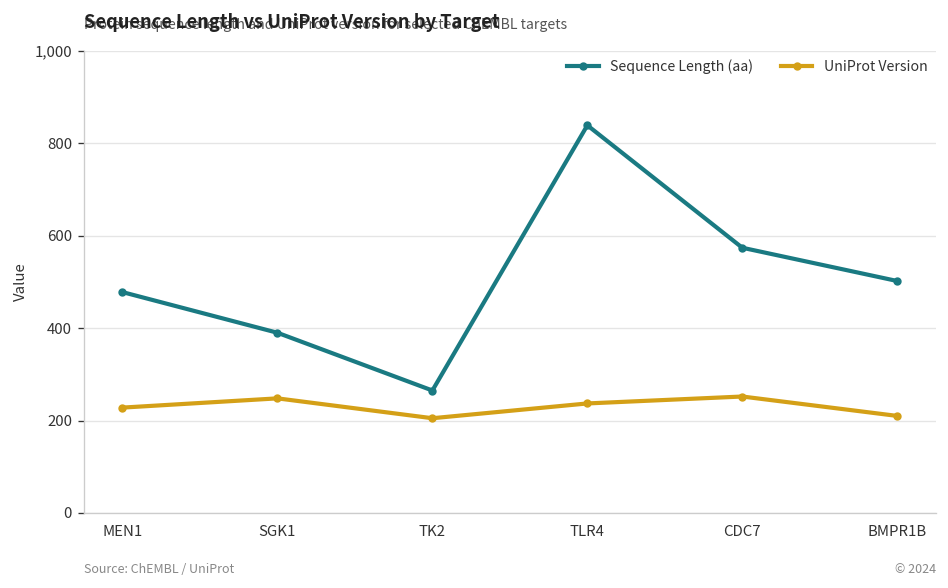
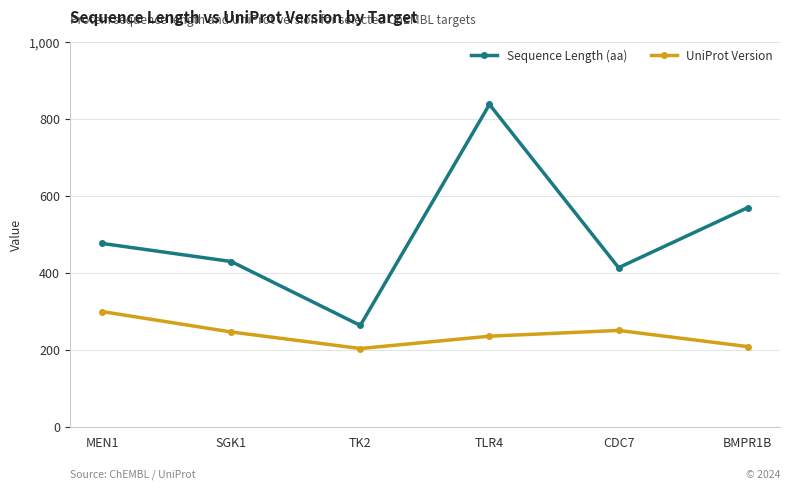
  {
    "Sequence Length (aa)": {
      "MEN1": 480,
-     "SGK1": 390,
+     "SGK1": 430,
      "TK2": 270,
      "TLR4": 840,
-     "CDC7": 570,
-     "BMPR1B": 500
+     "CDC7": 420,
+     "BMPR1B": 570
    },
    "UniProt Version": {
-     "MEN1": 230,
+     "MEN1": 300,
      "SGK1": 250,
      "TK2": 210,
      "TLR4": 240,
      "CDC7": 250,
      "BMPR1B": 210
    }
  }
